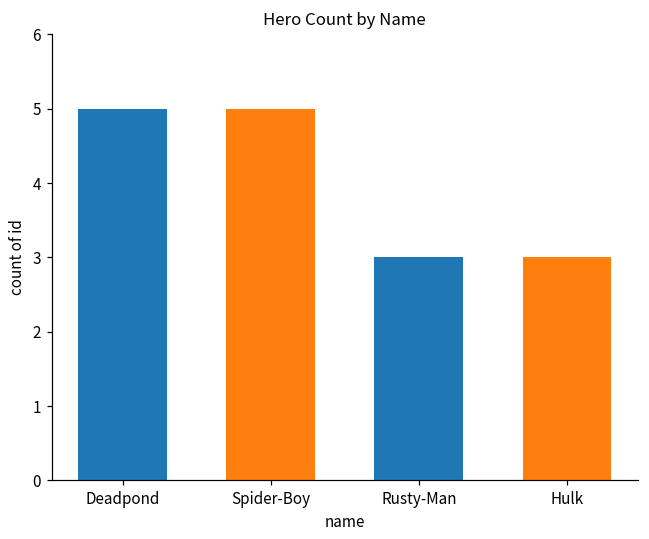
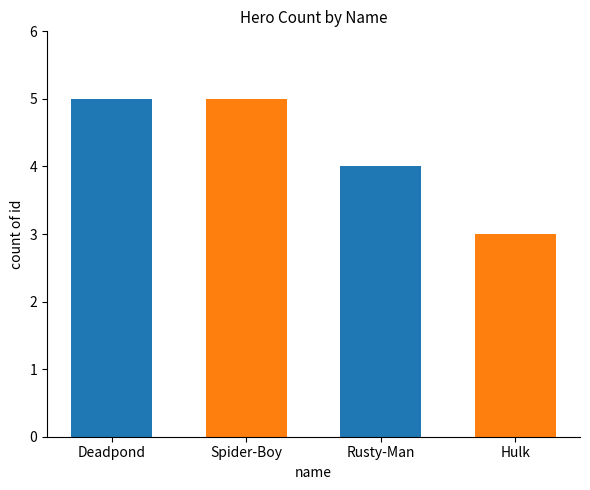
  {
    "Deadpond": 5,
    "Spider-Boy": 5,
-   "Rusty-Man": 3,
+   "Rusty-Man": 4,
    "Hulk": 3
  }
